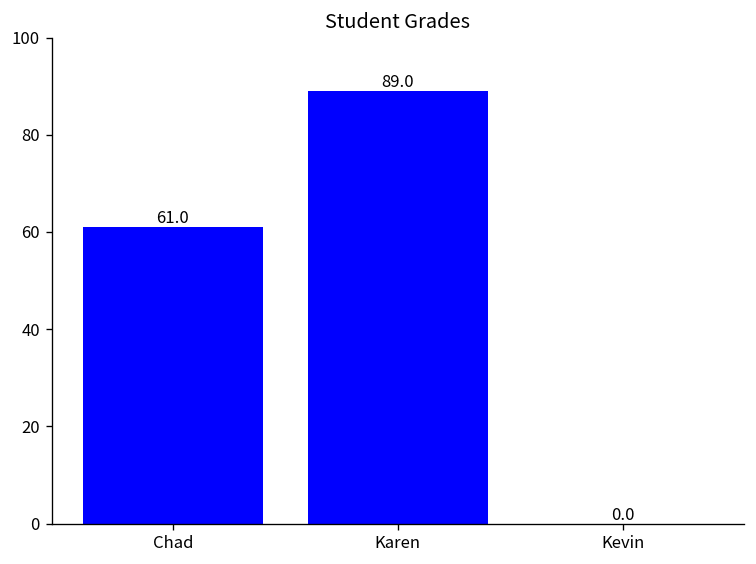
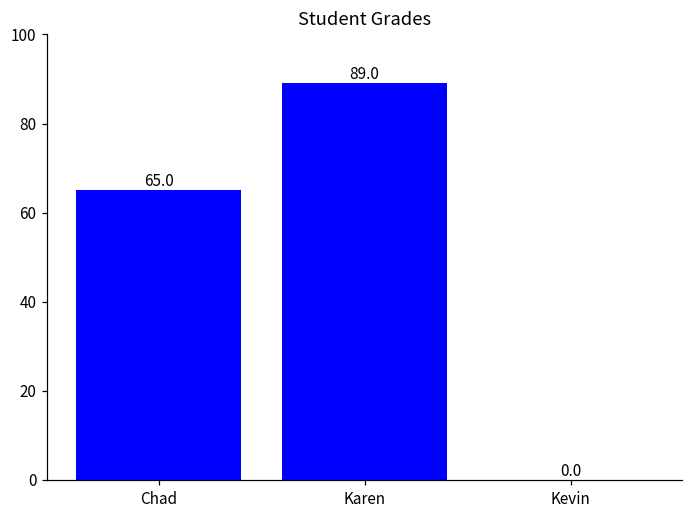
  {
-   "Chad": 61.0,
+   "Chad": 65.0,
    "Karen": 89.0,
    "Kevin": 0.0
  }
